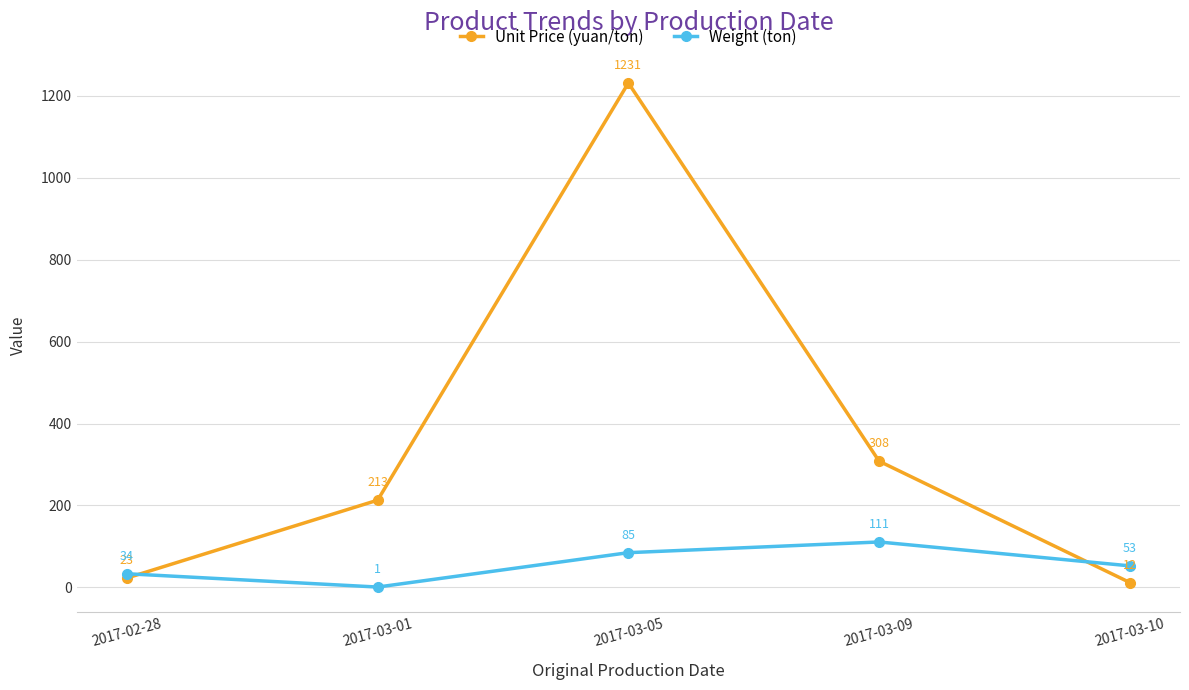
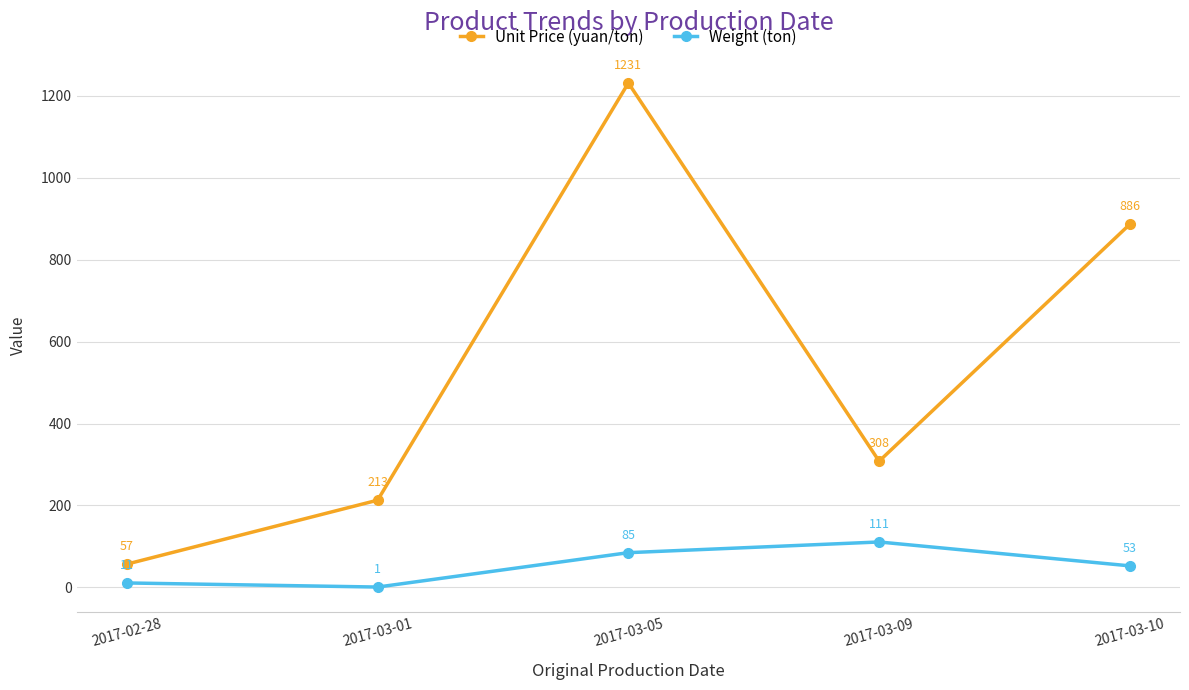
  {
    "Unit Price (yuan/ton)": {
-     "2017-02-28": 23,
+     "2017-02-28": 57,
      "2017-03-01": 213,
      "2017-03-05": 1231,
      "2017-03-09": 308,
-     "2017-03-10": 12
+     "2017-03-10": 886
    },
    "Weight (ton)": {
-     "2017-02-28": 34,
+     "2017-02-28": 11,
      "2017-03-01": 1,
      "2017-03-05": 85,
      "2017-03-09": 111,
      "2017-03-10": 53
    }
  }
